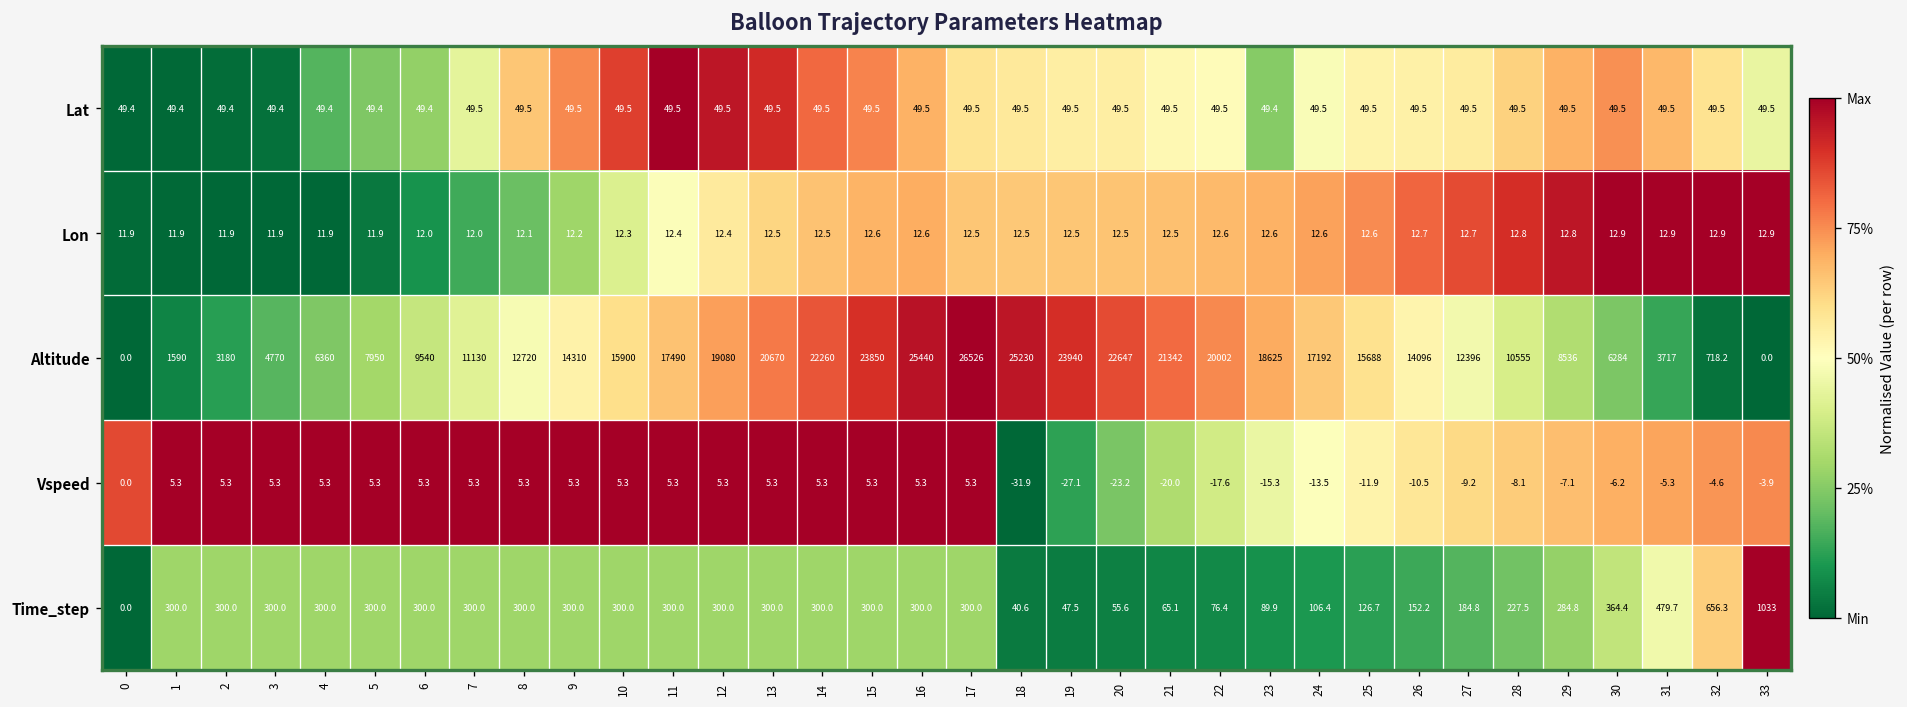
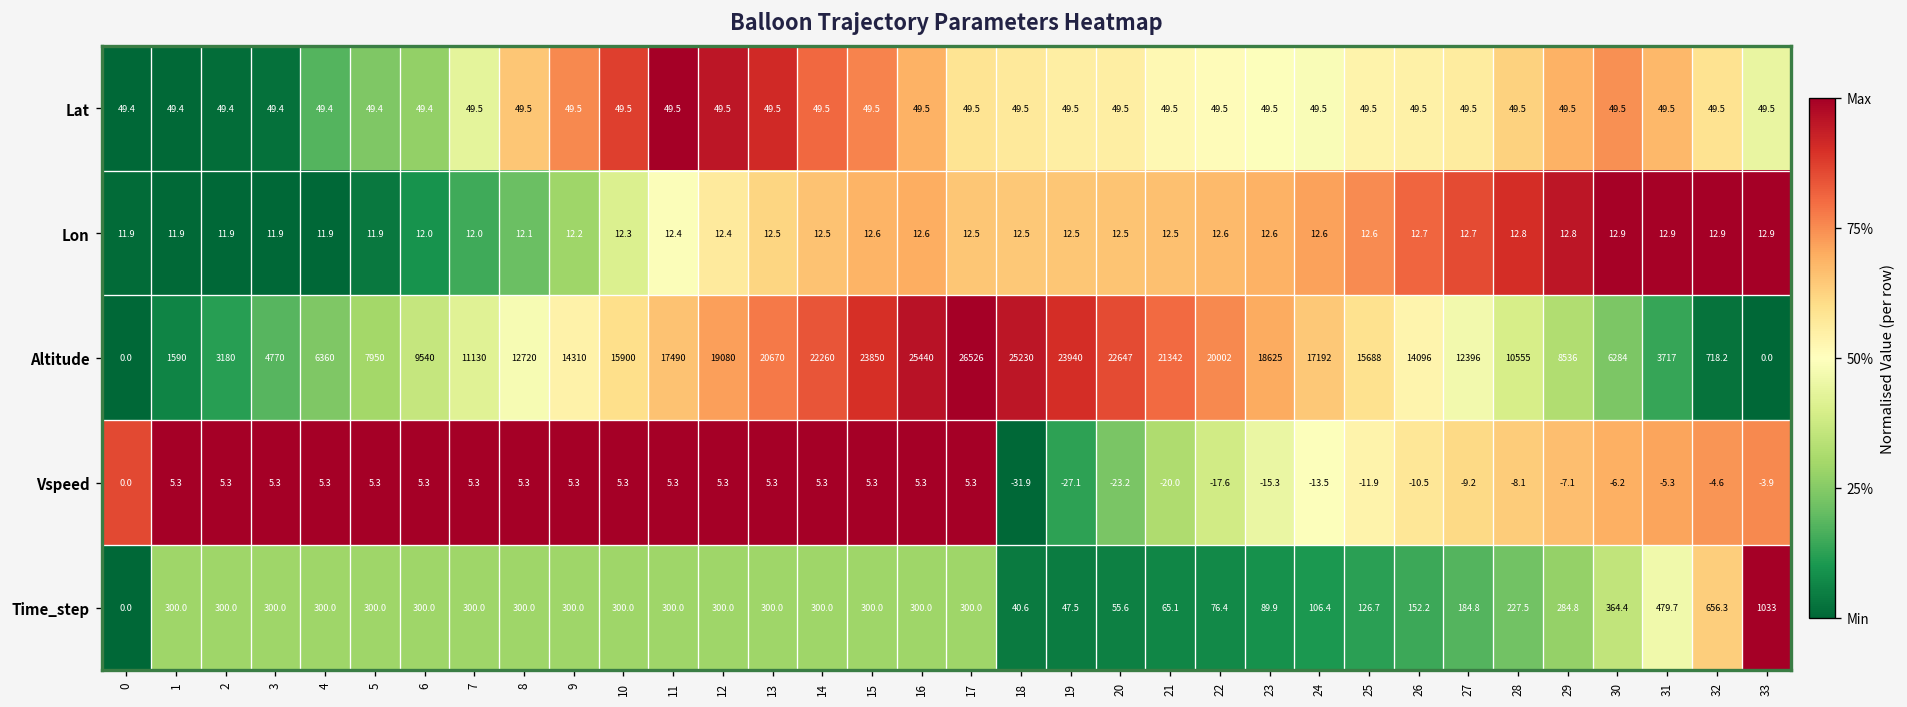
  {
    "Lat": {
      "0": 49.4,
      "1": 49.4,
      "2": 49.4,
      "3": 49.4,
      "4": 49.4,
      "5": 49.4,
      "6": 49.4,
      "7": 49.5,
      "8": 49.5,
      "9": 49.5,
      "10": 49.5,
      "11": 49.5,
      "12": 49.5,
      "13": 49.5,
      "14": 49.5,
      "15": 49.5,
      "16": 49.5,
      "17": 49.5,
      "18": 49.5,
      "19": 49.5,
      "20": 49.5,
      "21": 49.5,
      "22": 49.5,
-     "23": 49.4,
+     "23": 49.5,
      "24": 49.5,
      "25": 49.5,
      "26": 49.5,
      "27": 49.5,
      "28": 49.5,
      "29": 49.5,
      "30": 49.5,
      "31": 49.5,
      "32": 49.5,
      "33": 49.5
    },
    "Lon": {
      "0": 11.9,
      "1": 11.9,
      "2": 11.9,
      "3": 11.9,
      "4": 11.9,
      "5": 11.9,
      "6": 12.0,
      "7": 12.0,
      "8": 12.1,
      "9": 12.2,
      "10": 12.3,
      "11": 12.4,
      "12": 12.4,
      "13": 12.5,
      "14": 12.5,
      "15": 12.6,
      "16": 12.6,
      "17": 12.5,
      "18": 12.5,
      "19": 12.5,
      "20": 12.5,
      "21": 12.5,
      "22": 12.6,
      "23": 12.6,
      "24": 12.6,
      "25": 12.6,
      "26": 12.7,
      "27": 12.7,
      "28": 12.8,
      "29": 12.8,
      "30": 12.9,
      "31": 12.9,
      "32": 12.9,
      "33": 12.9
    },
    "Altitude": {
      "0": 0.0,
      "1": 1590,
      "2": 3180,
      "3": 4770,
      "4": 6360,
      "5": 7950,
      "6": 9540,
      "7": 11130,
      "8": 12720,
      "9": 14310,
      "10": 15900,
      "11": 17490,
      "12": 19080,
      "13": 20670,
      "14": 22260,
      "15": 23850,
      "16": 25440,
      "17": 26526,
      "18": 25230,
      "19": 23940,
      "20": 22647,
      "21": 21342,
      "22": 20002,
      "23": 18625,
      "24": 17192,
      "25": 15688,
      "26": 14096,
      "27": 12396,
      "28": 10555,
      "29": 8536,
      "30": 6284,
      "31": 3717,
      "32": 718.2,
      "33": 0.0
    },
    "Vspeed": {
      "0": 0.0,
      "1": 5.3,
      "2": 5.3,
      "3": 5.3,
      "4": 5.3,
      "5": 5.3,
      "6": 5.3,
      "7": 5.3,
      "8": 5.3,
      "9": 5.3,
      "10": 5.3,
      "11": 5.3,
      "12": 5.3,
      "13": 5.3,
      "14": 5.3,
      "15": 5.3,
      "16": 5.3,
      "17": 5.3,
      "18": -31.9,
      "19": -27.1,
      "20": -23.2,
      "21": -20.0,
      "22": -17.6,
      "23": -15.3,
      "24": -13.5,
      "25": -11.9,
      "26": -10.5,
      "27": -9.2,
      "28": -8.1,
      "29": -7.1,
      "30": -6.2,
      "31": -5.3,
      "32": -4.6,
      "33": -3.9
    },
    "Time_step": {
      "0": 0.0,
      "1": 300.0,
      "2": 300.0,
      "3": 300.0,
      "4": 300.0,
      "5": 300.0,
      "6": 300.0,
      "7": 300.0,
      "8": 300.0,
      "9": 300.0,
      "10": 300.0,
      "11": 300.0,
      "12": 300.0,
      "13": 300.0,
      "14": 300.0,
      "15": 300.0,
      "16": 300.0,
      "17": 300.0,
      "18": 40.6,
      "19": 47.5,
      "20": 55.6,
      "21": 65.1,
      "22": 76.4,
      "23": 89.9,
      "24": 106.4,
      "25": 126.7,
      "26": 152.2,
      "27": 184.8,
      "28": 227.5,
      "29": 284.8,
      "30": 364.4,
      "31": 479.7,
      "32": 656.3,
      "33": 1033
    }
  }
